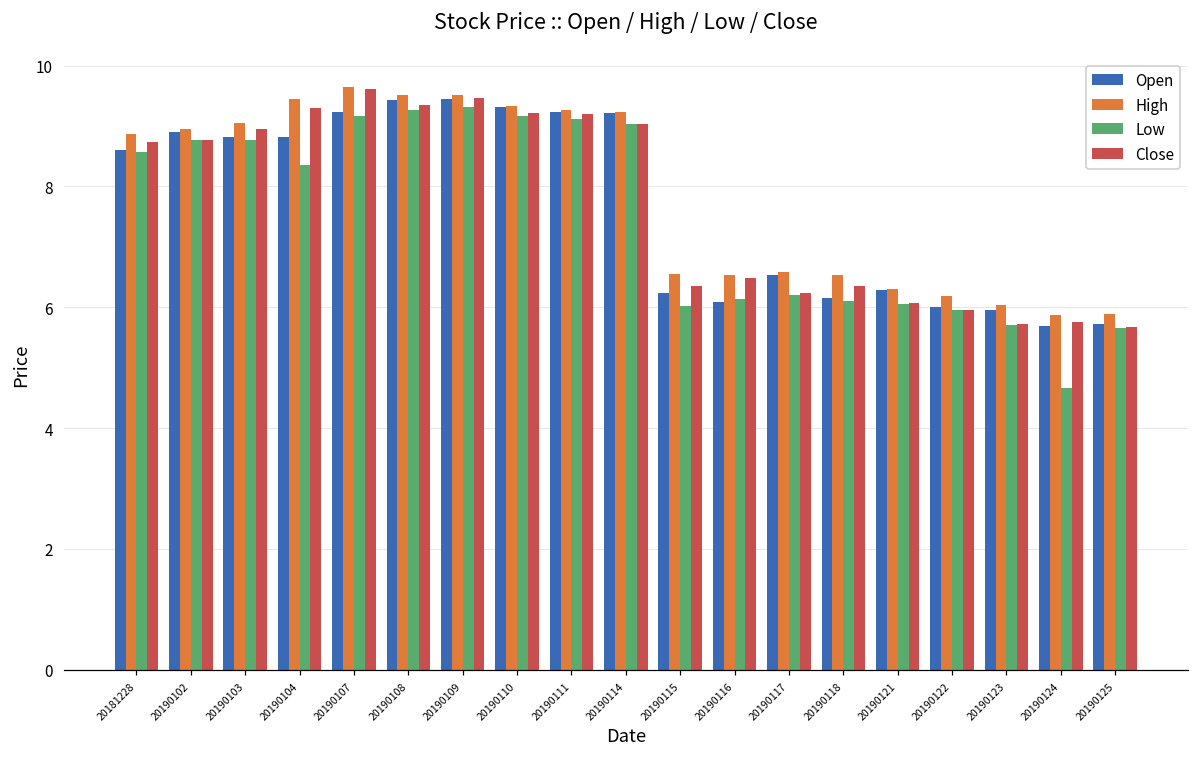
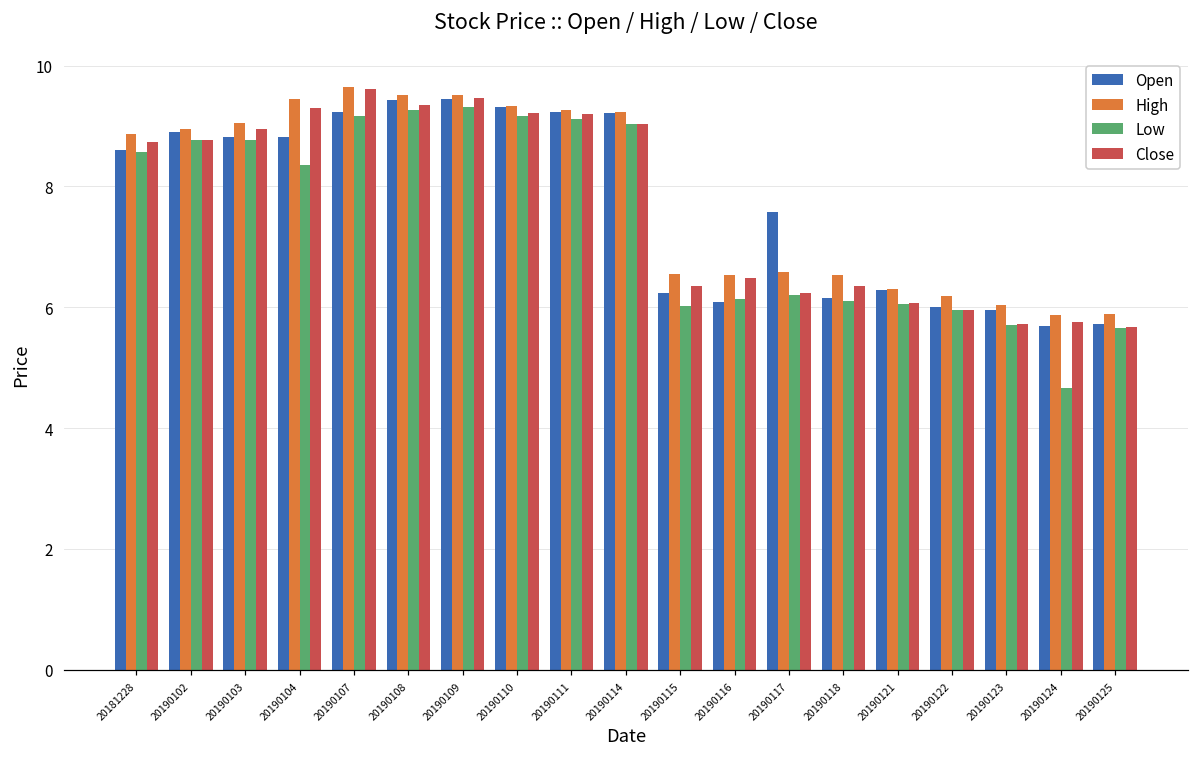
  {
    "Open": {
      "20181228": 8.6,
      "20190102": 8.9,
      "20190103": 8.8,
      "20190104": 8.8,
      "20190107": 9.2,
      "20190108": 9.4,
      "20190109": 9.5,
      "20190110": 9.3,
      "20190111": 9.2,
      "20190114": 9.2,
      "20190115": 6.2,
      "20190116": 6.1,
-     "20190117": 6.5,
+     "20190117": 7.6,
      "20190118": 6.2,
      "20190121": 6.3,
      "20190122": 6.0,
      "20190123": 6.0,
      "20190124": 5.7,
      "20190125": 5.7
    },
    "Low": {
      "20181228": 8.6,
      "20190102": 8.8,
      "20190103": 8.8,
      "20190104": 8.4,
      "20190107": 9.2,
      "20190108": 9.3,
      "20190109": 9.3,
      "20190110": 9.2,
      "20190111": 9.1,
      "20190114": 9.0,
      "20190115": 6.0,
      "20190116": 6.1,
      "20190117": 6.2,
      "20190118": 6.1,
      "20190121": 6.1,
      "20190122": 6.0,
      "20190123": 5.7,
      "20190124": 4.7,
      "20190125": 5.7
    }
  }
